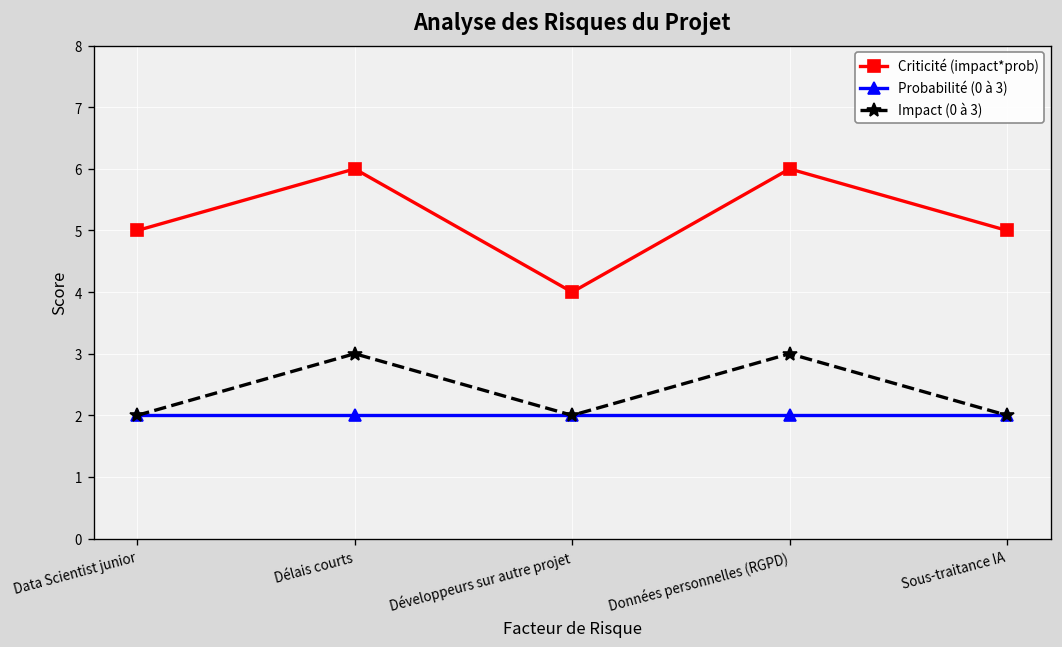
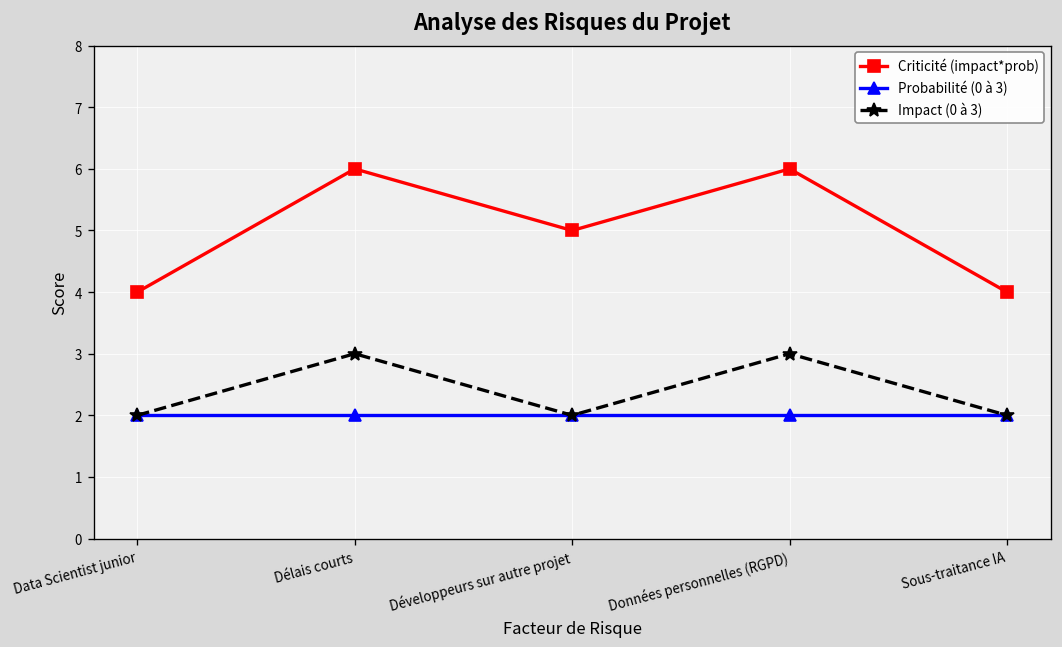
  {
    "Criticité (impact*prob)": {
-     "Data Scientist junior": 5,
+     "Data Scientist junior": 4,
      "Délais courts": 6,
-     "Développeurs sur autre projet": 4,
+     "Développeurs sur autre projet": 5,
      "Données personnelles (RGPD)": 6,
-     "Sous-traitance IA": 5
+     "Sous-traitance IA": 4
    },
    "Probabilité (0 à 3)": {
      "Délais courts": 2,
      "Données personnelles (RGPD)": 2
    },
    "Impact (0 à 3)": {
      "Délais courts": 3,
      "Données personnelles (RGPD)": 3
    }
  }
